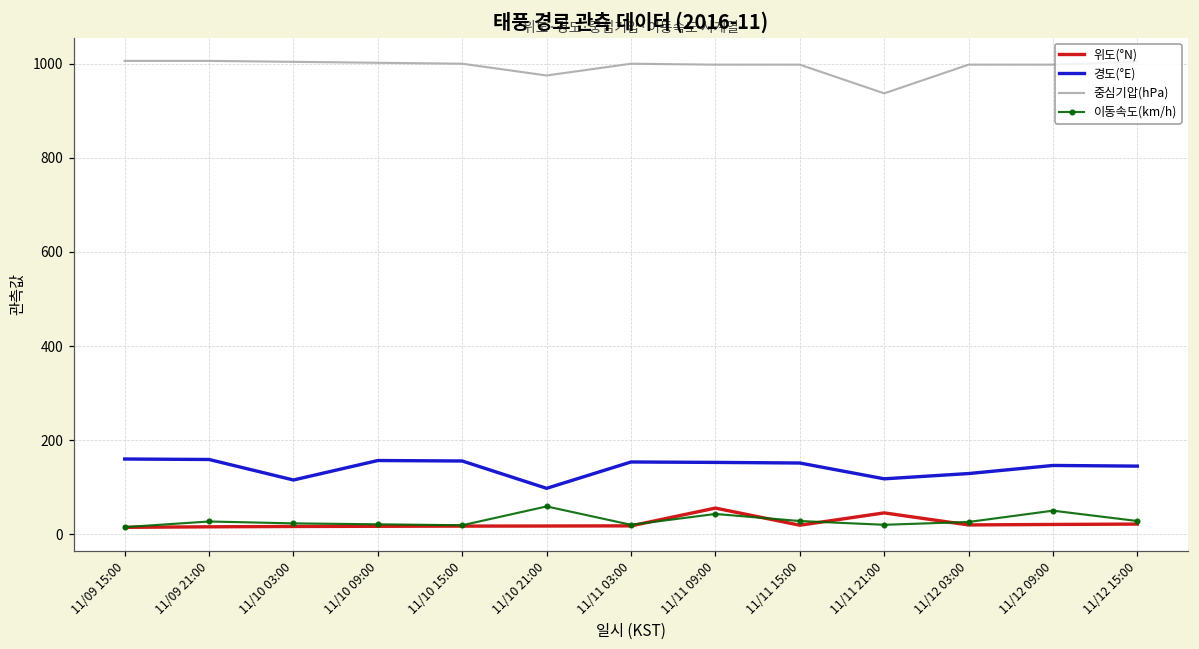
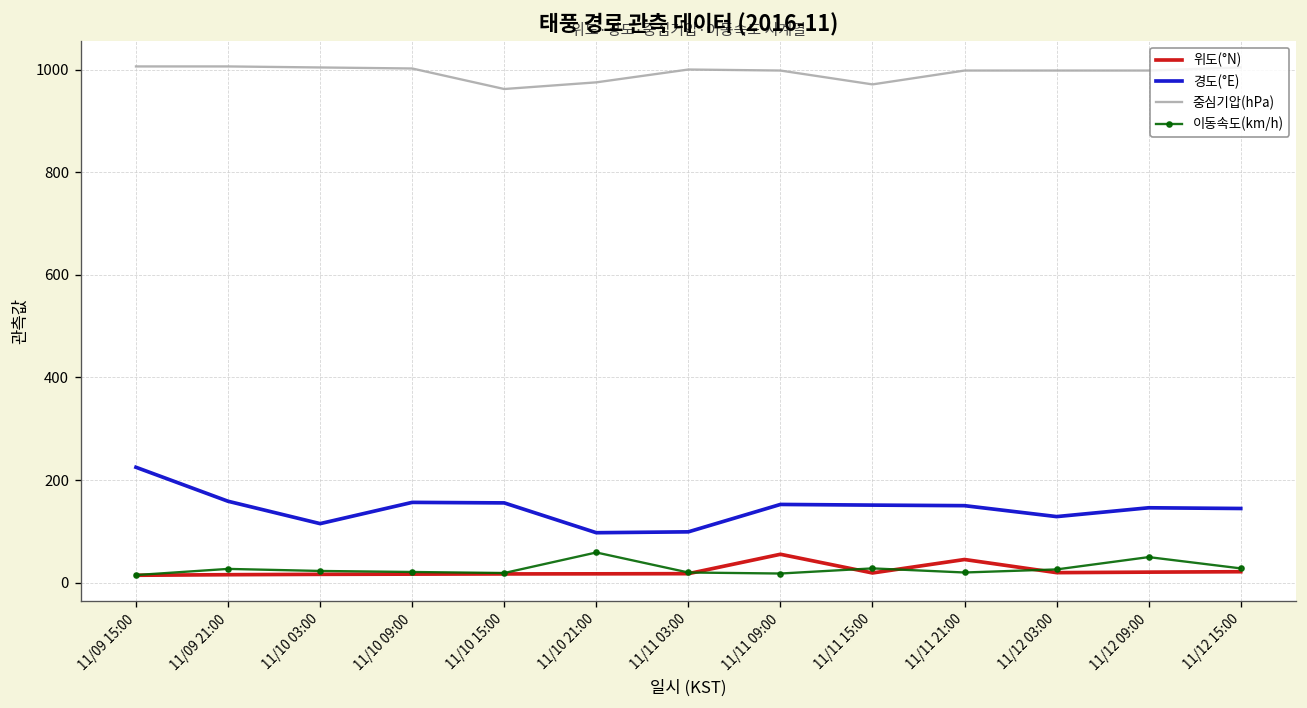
  {
    "위도(°N)": {
      "11/09 21:00": 20,
      "11/10 03:00": 20,
      "11/10 21:00": 20,
      "11/11 09:00": 60,
      "11/11 15:00": 20,
      "11/11 21:00": 50,
      "11/12 03:00": 20,
      "11/12 09:00": 20,
      "11/12 15:00": 20
    },
    "경도(°E)": {
-     "11/09 15:00": 160,
+     "11/09 15:00": 230,
      "11/09 21:00": 160,
      "11/10 03:00": 120,
      "11/10 09:00": 160,
      "11/10 15:00": 160,
      "11/10 21:00": 100,
-     "11/11 03:00": 150,
+     "11/11 03:00": 100,
      "11/11 09:00": 150,
      "11/11 15:00": 150,
-     "11/11 21:00": 120,
+     "11/11 21:00": 150,
      "11/12 03:00": 130,
      "11/12 09:00": 150,
      "11/12 15:00": 140
    },
    "중심기압(hPa)": {
      "11/09 15:00": 1010,
      "11/09 21:00": 1010,
      "11/10 03:00": 1000,
      "11/10 09:00": 1000,
-     "11/10 15:00": 1000,
+     "11/10 15:00": 960,
      "11/10 21:00": 980,
      "11/11 03:00": 1000,
      "11/11 09:00": 1000,
-     "11/11 15:00": 1000,
-     "11/11 21:00": 940,
+     "11/11 15:00": 970,
+     "11/11 21:00": 1000,
      "11/12 03:00": 1000,
      "11/12 09:00": 1000
    },
    "이동속도(km/h)": {
      "11/09 21:00": 30,
      "11/10 03:00": 20,
      "11/10 21:00": 60,
-     "11/11 09:00": 40,
+     "11/11 09:00": 20,
      "11/11 15:00": 30,
      "11/11 21:00": 20,
      "11/12 03:00": 30,
      "11/12 09:00": 50,
      "11/12 15:00": 30
    }
  }
